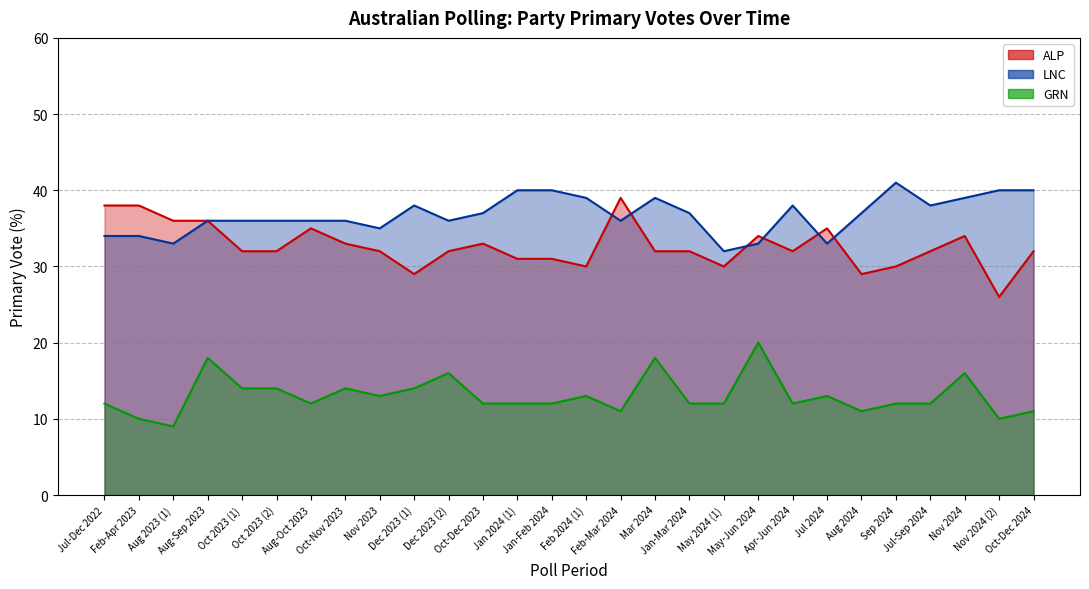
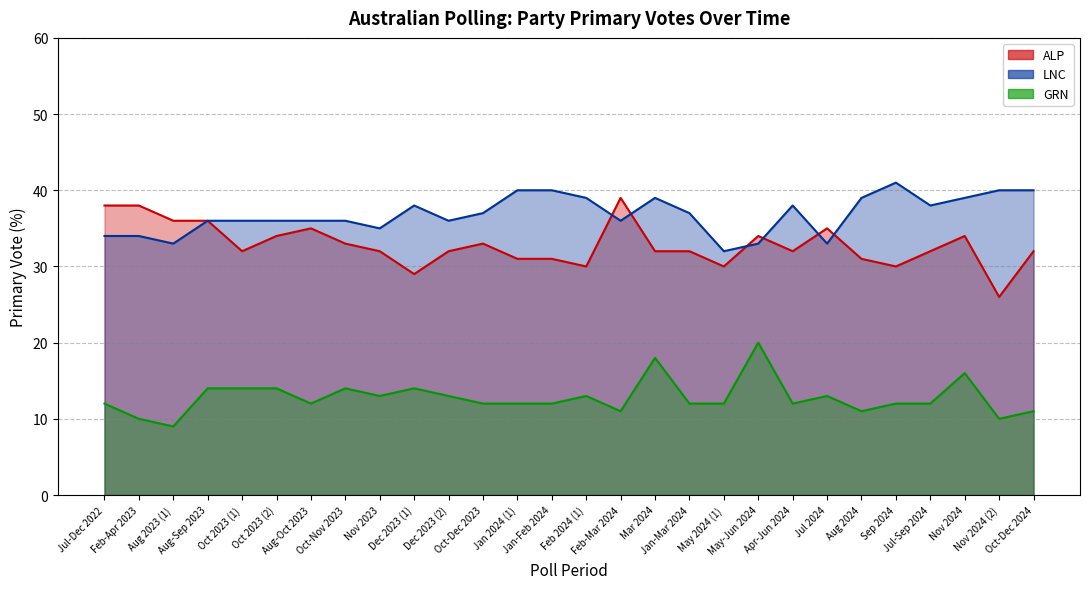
  {
    "ALP": {
      "Jul-Dec 2022": 38,
      "Feb-Apr 2023": 38,
      "Aug 2023 (1)": 36,
      "Oct 2023 (1)": 32,
-     "Oct 2023 (2)": 32,
+     "Oct 2023 (2)": 34,
      "Aug-Oct 2023": 35,
      "Oct-Nov 2023": 33,
      "Nov 2023": 32,
      "Dec 2023 (1)": 29,
      "Dec 2023 (2)": 32,
      "Oct-Dec 2023": 33,
      "Jan 2024 (1)": 31,
      "Jan-Feb 2024": 31,
      "Feb 2024 (1)": 30,
      "Feb-Mar 2024": 39,
      "Mar 2024": 32,
      "Jan-Mar 2024": 32,
      "May 2024 (1)": 30,
      "May-Jun 2024": 34,
      "Apr-Jun 2024": 32,
      "Jul 2024": 35,
-     "Aug 2024": 29,
+     "Aug 2024": 31,
      "Sep 2024": 30,
      "Jul-Sep 2024": 32,
      "Nov 2024": 34,
      "Nov 2024 (2)": 26,
      "Oct-Dec 2024": 32
    },
    "LNC": {
      "Jul-Dec 2022": 34,
      "Feb-Apr 2023": 34,
      "Aug 2023 (1)": 33,
      "Oct 2023 (1)": 36,
      "Oct 2023 (2)": 36,
      "Aug-Oct 2023": 36,
      "Oct-Nov 2023": 36,
      "Nov 2023": 35,
      "Dec 2023 (1)": 38,
      "Dec 2023 (2)": 36,
      "Oct-Dec 2023": 37,
      "Jan 2024 (1)": 40,
      "Jan-Feb 2024": 40,
      "Feb 2024 (1)": 39,
      "Feb-Mar 2024": 36,
      "Mar 2024": 39,
      "Jan-Mar 2024": 37,
      "May 2024 (1)": 32,
      "May-Jun 2024": 33,
      "Apr-Jun 2024": 38,
      "Jul 2024": 33,
-     "Aug 2024": 37,
+     "Aug 2024": 39,
      "Sep 2024": 41,
      "Jul-Sep 2024": 38,
      "Nov 2024": 39,
      "Nov 2024 (2)": 40,
      "Oct-Dec 2024": 40
    },
    "GRN": {
      "Jul-Dec 2022": 12,
      "Feb-Apr 2023": 10,
      "Aug 2023 (1)": 9,
-     "Aug-Sep 2023": 18,
+     "Aug-Sep 2023": 14,
      "Oct 2023 (1)": 14,
      "Oct 2023 (2)": 14,
      "Aug-Oct 2023": 12,
      "Oct-Nov 2023": 14,
      "Nov 2023": 13,
      "Dec 2023 (1)": 14,
-     "Dec 2023 (2)": 16,
+     "Dec 2023 (2)": 13,
      "Oct-Dec 2023": 12,
      "Jan 2024 (1)": 12,
      "Jan-Feb 2024": 12,
      "Feb 2024 (1)": 13,
      "Feb-Mar 2024": 11,
      "Mar 2024": 18,
      "Jan-Mar 2024": 12,
      "May 2024 (1)": 12,
      "May-Jun 2024": 20,
      "Apr-Jun 2024": 12,
      "Jul 2024": 13,
      "Aug 2024": 11,
      "Sep 2024": 12,
      "Jul-Sep 2024": 12,
      "Nov 2024": 16,
      "Nov 2024 (2)": 10,
      "Oct-Dec 2024": 11
    }
  }
